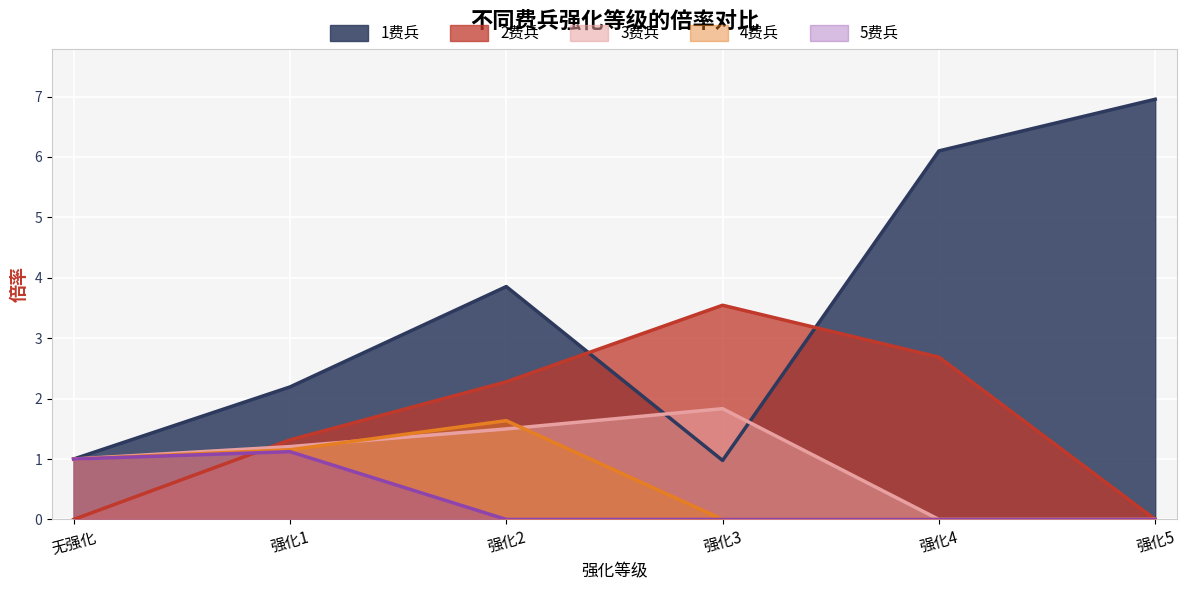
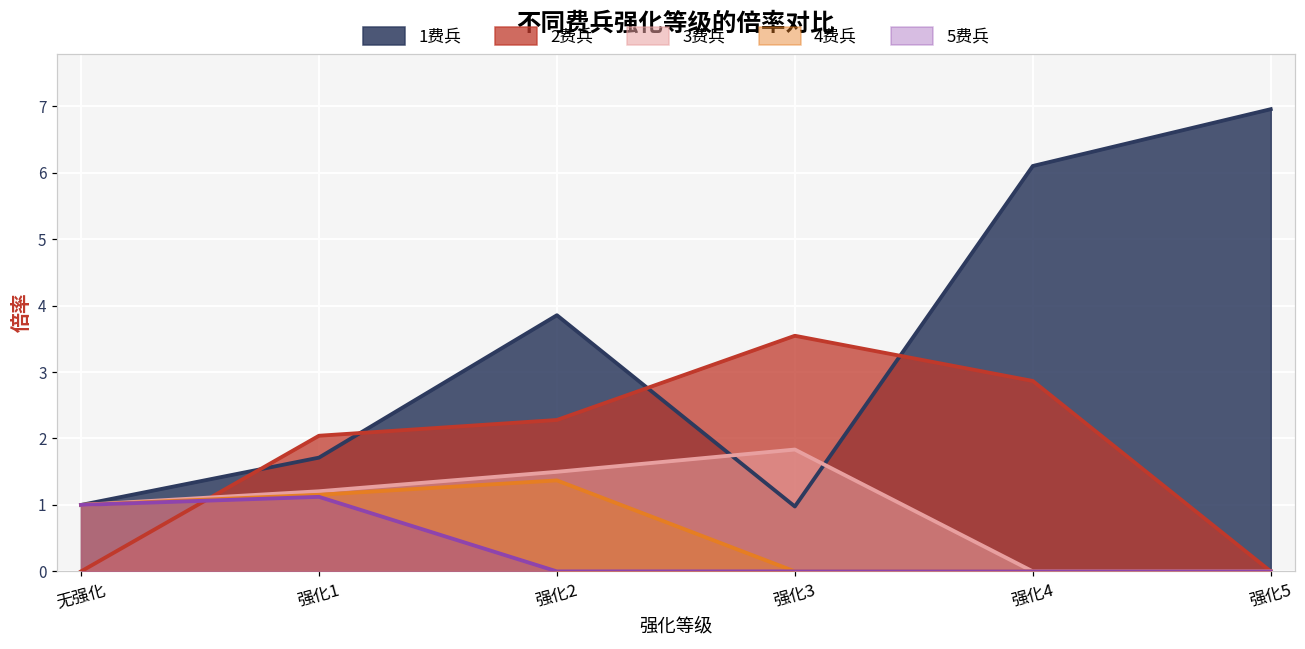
  {
    "1费兵": {
-     "强化1": 2.2,
+     "强化1": 1.7,
      "强化2": 3.9,
      "强化3": 1.0,
      "强化4": 6.1,
      "强化5": 7.0
    },
    "2费兵": {
      "无强化": 0.0,
-     "强化1": 1.3,
+     "强化1": 2.0,
      "强化2": 2.3,
      "强化3": 3.5,
-     "强化4": 2.7
+     "强化4": 2.9
    },
    "4费兵": {
-     "强化2": 1.6
+     "强化2": 1.4
    }
  }
